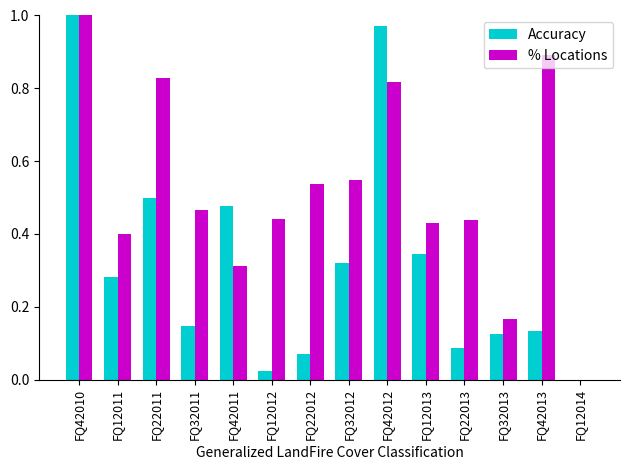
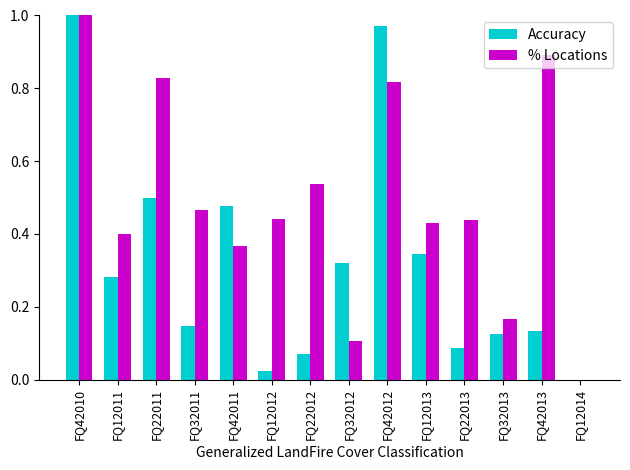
  {
    "Accuracy": {
      "FQ42010": 1.00,
      "FQ12011": 0.28,
      "FQ22011": 0.50,
      "FQ32011": 0.15,
      "FQ42011": 0.48,
      "FQ12012": 0.02,
      "FQ22012": 0.07,
      "FQ32012": 0.32,
      "FQ42012": 0.97,
      "FQ12013": 0.34,
      "FQ22013": 0.09,
      "FQ32013": 0.13,
      "FQ42013": 0.13,
      "FQ12014": 0.00
    },
    "% Locations": {
      "FQ42010": 1.00,
      "FQ12011": 0.40,
      "FQ22011": 0.83,
      "FQ32011": 0.47,
-     "FQ42011": 0.31,
+     "FQ42011": 0.37,
      "FQ12012": 0.44,
      "FQ22012": 0.54,
-     "FQ32012": 0.55,
+     "FQ32012": 0.11,
      "FQ42012": 0.82,
      "FQ12013": 0.43,
      "FQ22013": 0.44,
      "FQ32013": 0.17,
      "FQ12014": 0.00
    }
  }
